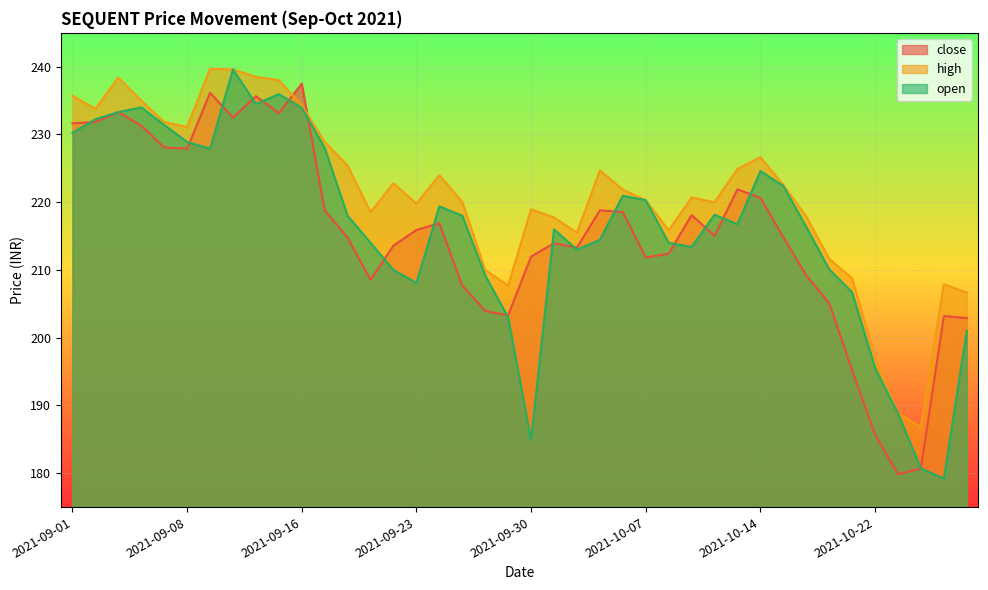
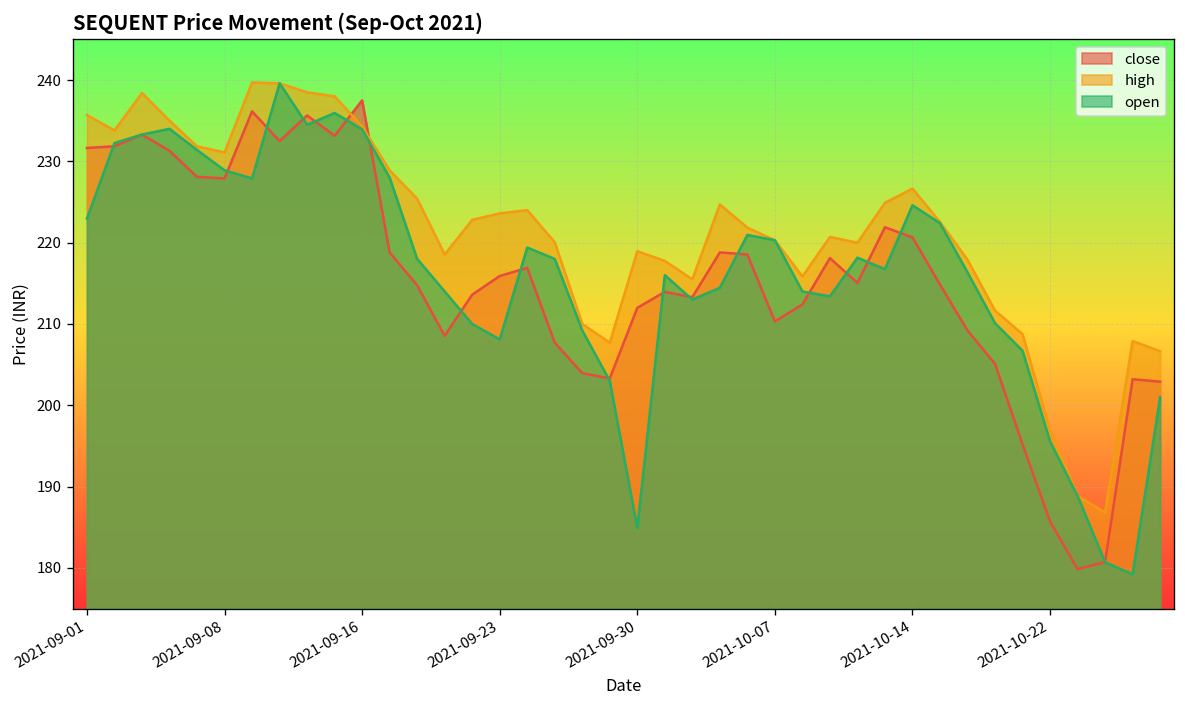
  {
    "close": {
      "2021-09-01": 232,
      "2021-09-08": 228,
      "2021-09-16": 238,
      "2021-09-23": 216,
      "2021-09-30": 212,
-     "2021-10-07": 212,
+     "2021-10-07": 210,
      "2021-10-14": 221,
      "2021-10-22": 186
    },
    "high": {
      "2021-09-01": 236,
      "2021-09-08": 231,
-     "2021-09-23": 220,
+     "2021-09-23": 224,
      "2021-09-30": 219,
      "2021-10-14": 227,
      "2021-10-22": 197
    },
    "open": {
-     "2021-09-01": 230,
+     "2021-09-01": 223,
      "2021-09-08": 229,
      "2021-09-23": 208,
      "2021-09-30": 185,
      "2021-10-14": 225,
      "2021-10-22": 196
    }
  }
